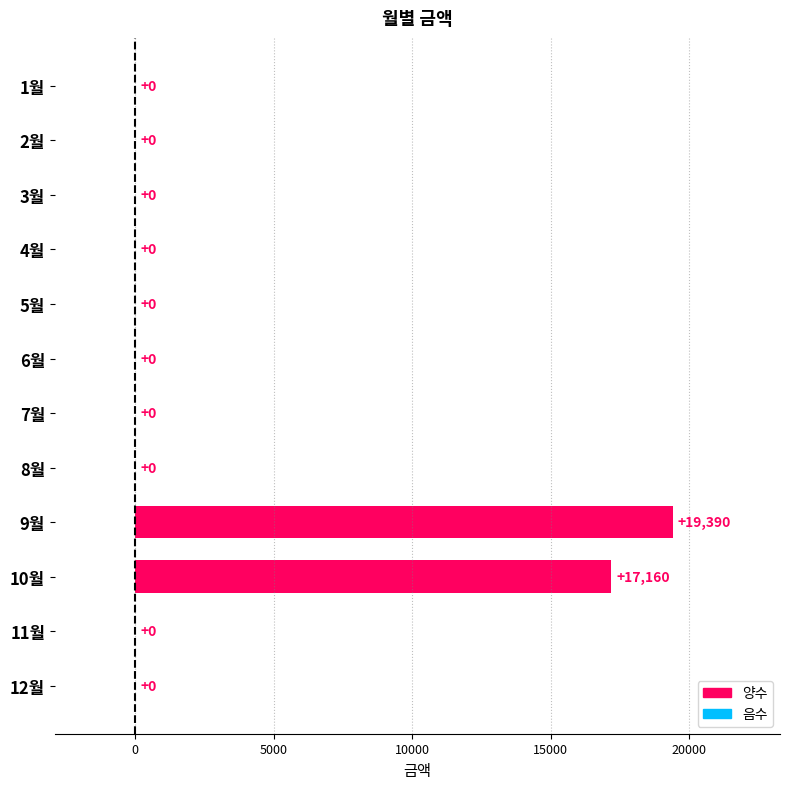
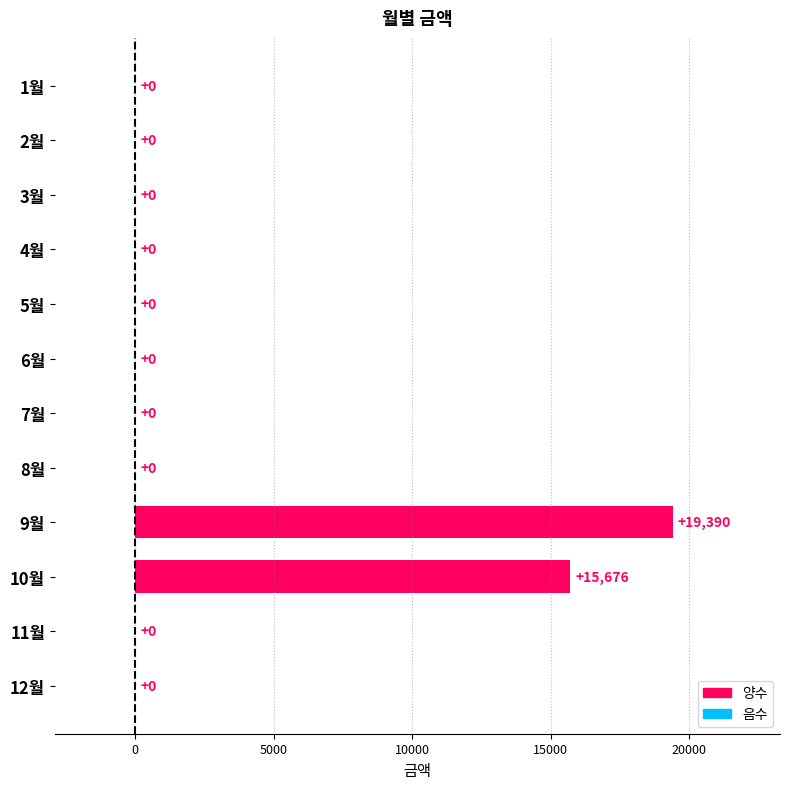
  {
    "1월": "+0",
    "2월": "+0",
    "3월": "+0",
    "4월": "+0",
    "5월": "+0",
    "6월": "+0",
    "7월": "+0",
    "8월": "+0",
    "9월": "+19,390",
-   "10월": "+17,160",
+   "10월": "+15,676",
    "11월": "+0",
    "12월": "+0"
  }
